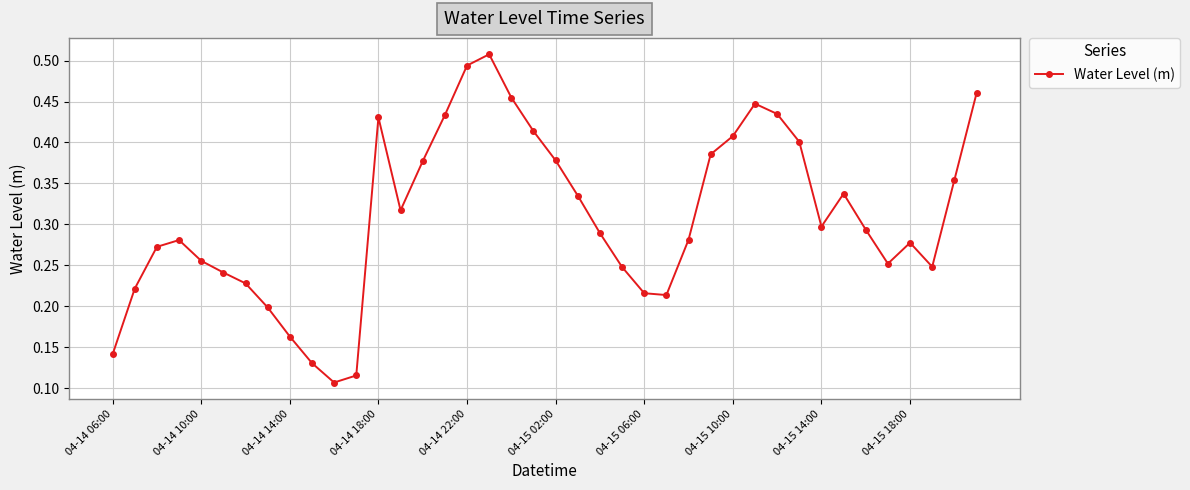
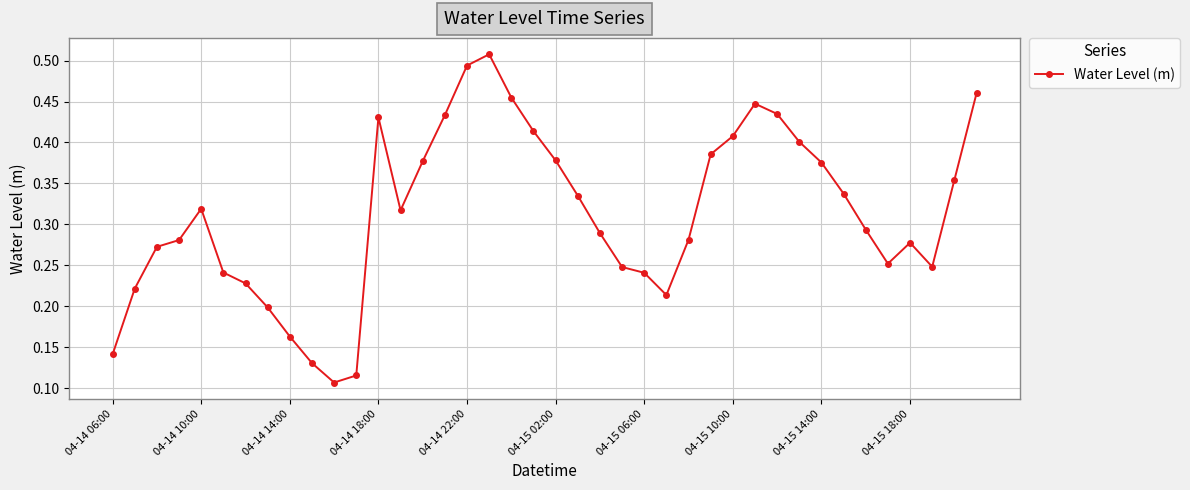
  {
    "04-14 06:00": 0.14,
-   "04-14 10:00": 0.26,
+   "04-14 10:00": 0.32,
    "04-14 14:00": 0.16,
    "04-14 18:00": 0.43,
    "04-14 22:00": 0.49,
    "04-15 02:00": 0.38,
-   "04-15 06:00": 0.22,
+   "04-15 06:00": 0.24,
    "04-15 10:00": 0.41,
-   "04-15 14:00": 0.30,
+   "04-15 14:00": 0.38,
    "04-15 18:00": 0.28
  }
